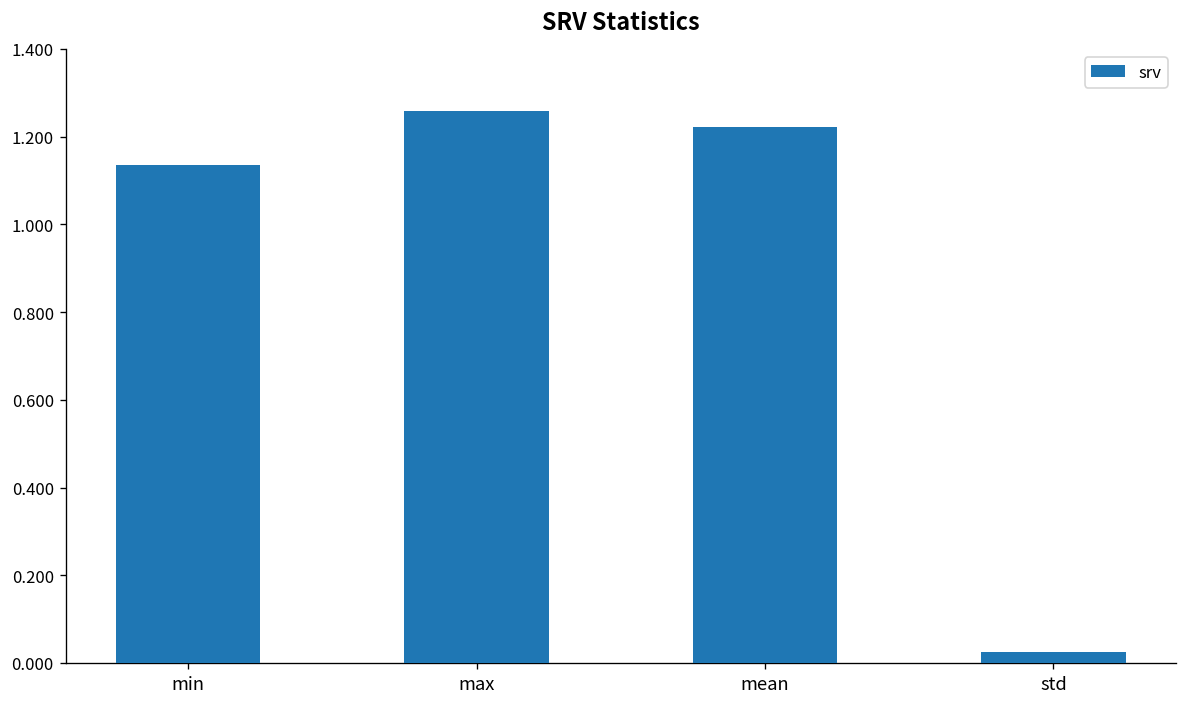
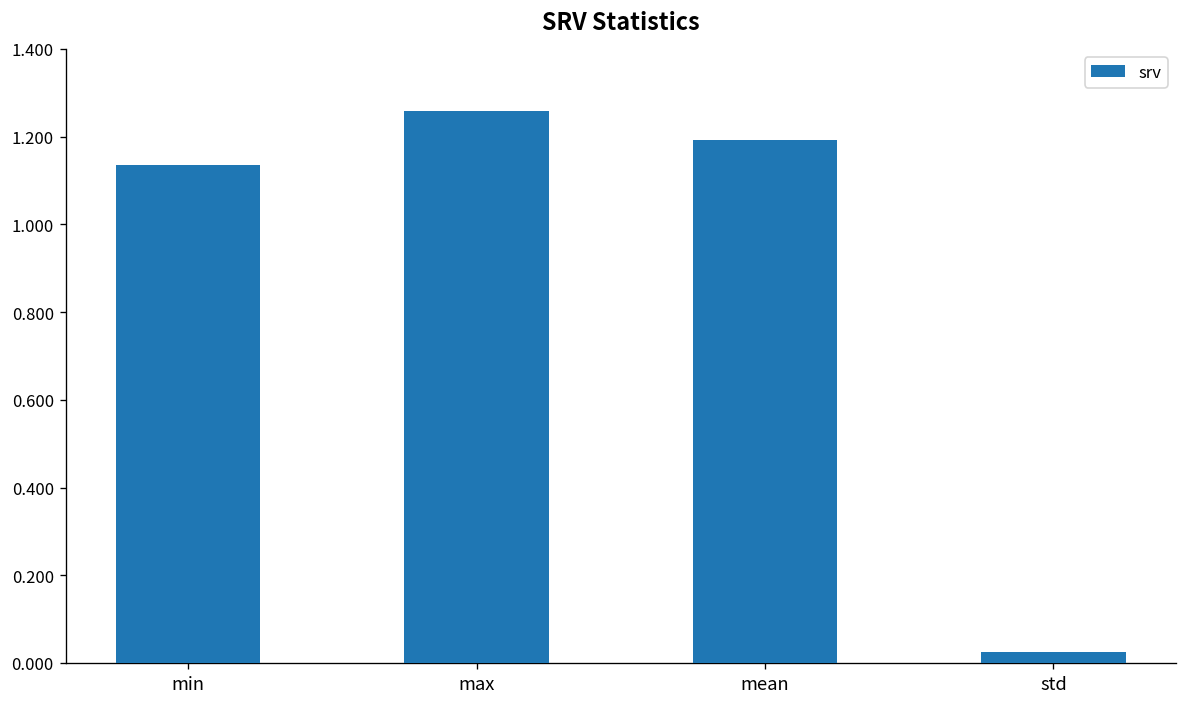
  {
    "min": 1.14,
    "max": 1.26,
-   "mean": 1.22,
+   "mean": 1.19,
    "std": 0.02
  }
